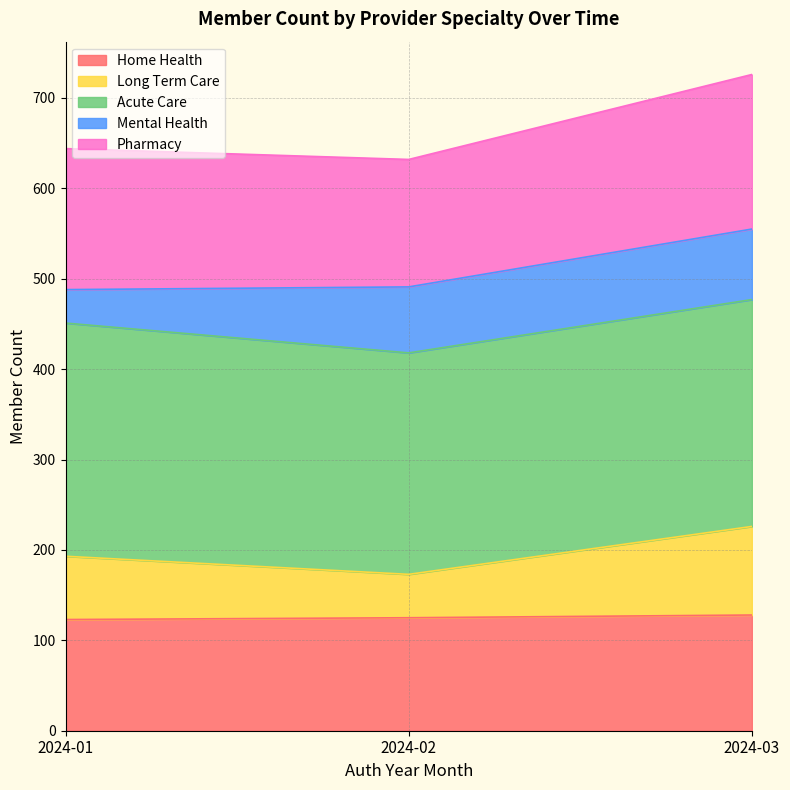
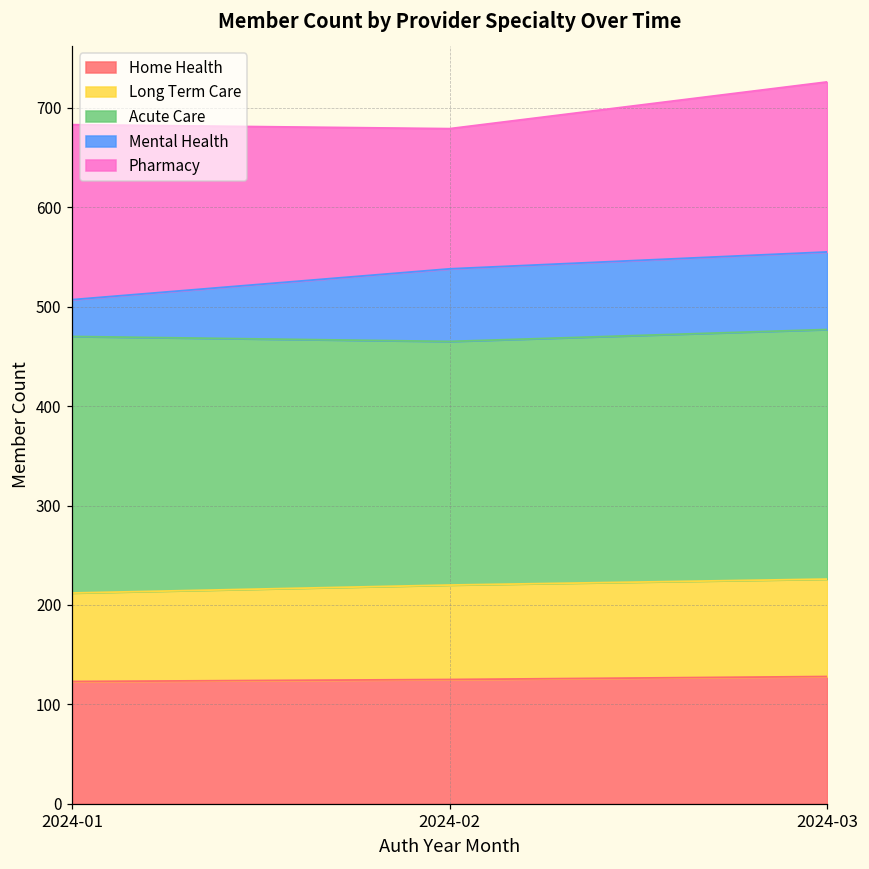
  {
    "Home Health": {
      "2024-01": 120,
      "2024-02": 130,
      "2024-03": 130
    },
    "Long Term Care": {
-     "2024-01": 70,
-     "2024-02": 50,
+     "2024-01": 90,
+     "2024-02": 100,
      "2024-03": 100
    },
    "Acute Care": {
      "2024-01": 260,
      "2024-02": 250,
      "2024-03": 250
    },
    "Mental Health": {
      "2024-01": 40,
      "2024-02": 70,
      "2024-03": 80
    },
    "Pharmacy": {
-     "2024-01": 160,
+     "2024-01": 180,
      "2024-02": 140,
      "2024-03": 170
    }
  }
